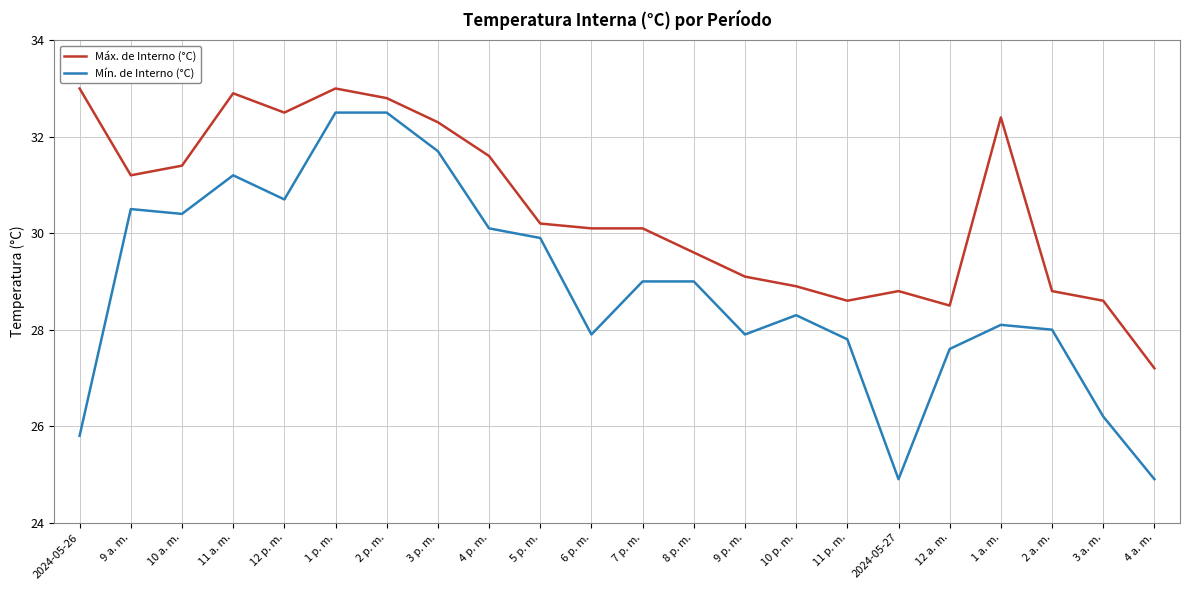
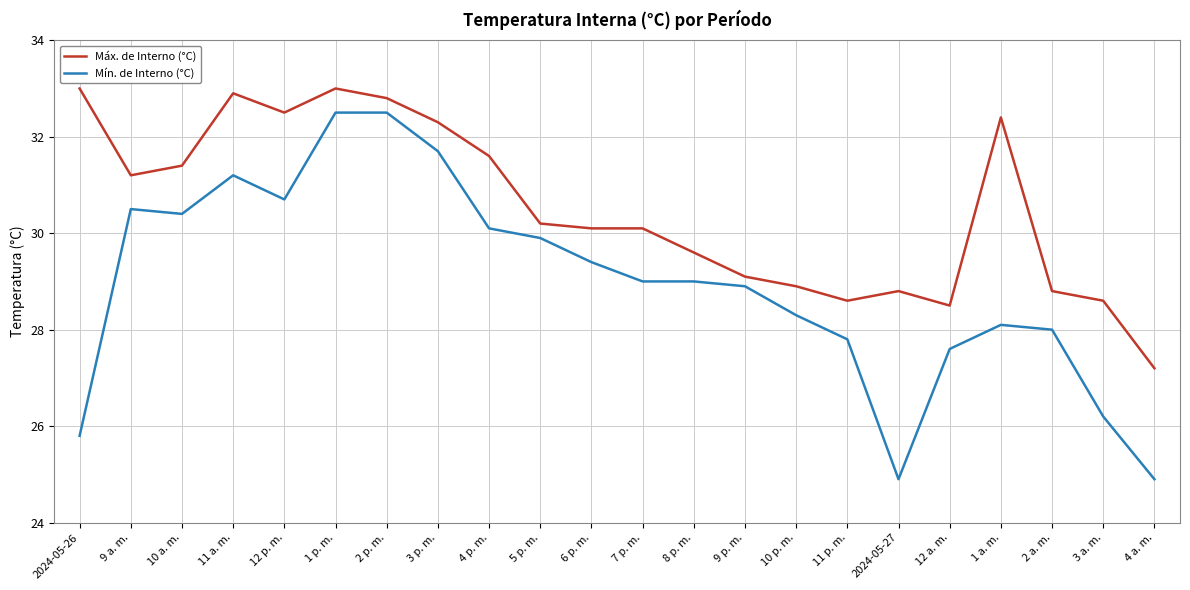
  {
    "Máx. de Interno (°C)": {
      "2024-05-26": 33.0,
      "9 a. m.": 31.2,
      "10 a. m.": 31.4,
      "11 a. m.": 32.9,
      "12 p. m.": 32.5,
      "1 p. m.": 33.0,
      "2 p. m.": 32.8,
      "3 p. m.": 32.3,
      "4 p. m.": 31.6,
      "5 p. m.": 30.2,
      "6 p. m.": 30.1,
      "7 p. m.": 30.1,
      "8 p. m.": 29.6,
      "9 p. m.": 29.1,
      "10 p. m.": 28.9,
      "11 p. m.": 28.6,
      "2024-05-27": 28.8,
      "12 a. m.": 28.5,
      "1 a. m.": 32.4,
      "2 a. m.": 28.8,
      "3 a. m.": 28.6,
      "4 a. m.": 27.2
    },
    "Mín. de Interno (°C)": {
      "2024-05-26": 25.8,
      "9 a. m.": 30.5,
      "10 a. m.": 30.4,
      "11 a. m.": 31.2,
      "12 p. m.": 30.7,
      "1 p. m.": 32.5,
      "2 p. m.": 32.5,
      "3 p. m.": 31.7,
      "4 p. m.": 30.1,
      "5 p. m.": 29.9,
-     "6 p. m.": 27.9,
+     "6 p. m.": 29.4,
      "7 p. m.": 29.0,
      "8 p. m.": 29.0,
-     "9 p. m.": 27.9,
+     "9 p. m.": 28.9,
      "10 p. m.": 28.3,
      "11 p. m.": 27.8,
      "2024-05-27": 24.9,
      "12 a. m.": 27.6,
      "1 a. m.": 28.1,
      "2 a. m.": 28.0,
      "3 a. m.": 26.2,
      "4 a. m.": 24.9
    }
  }
